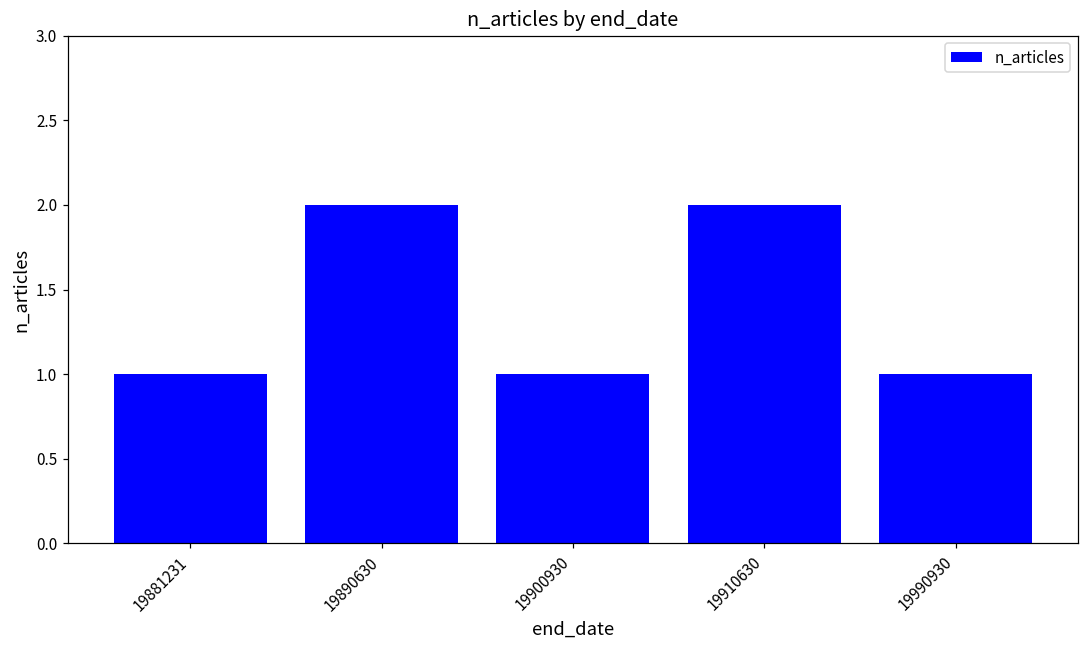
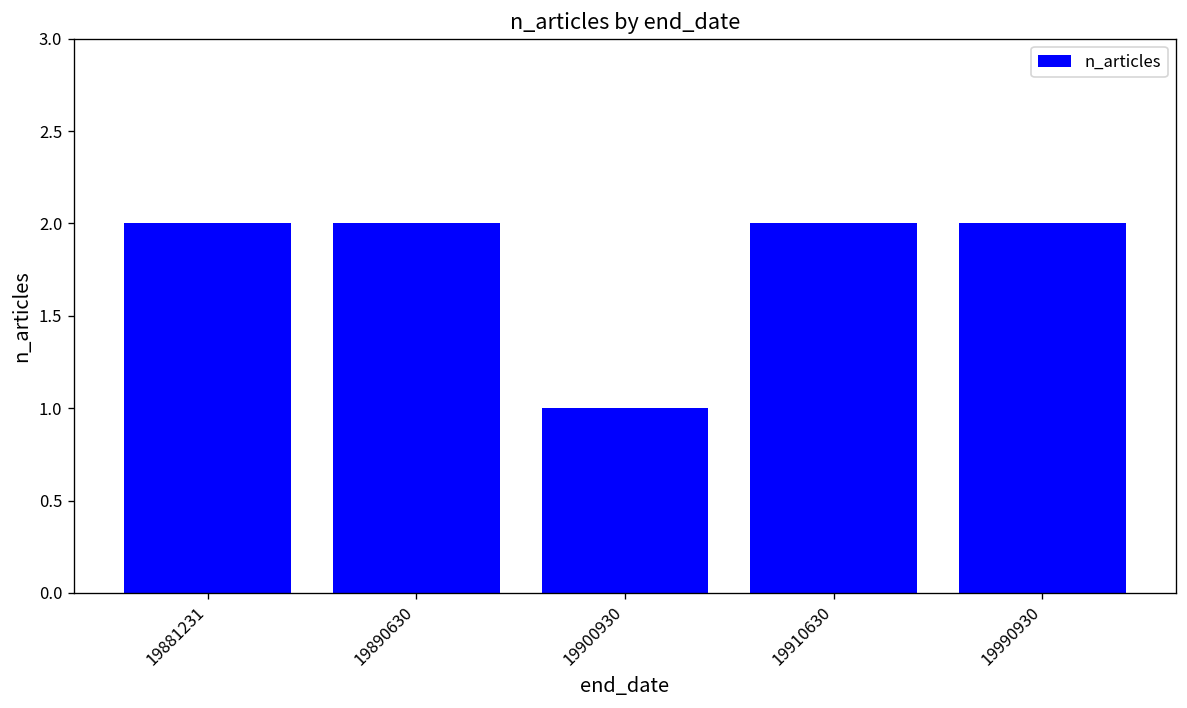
  {
-   "19881231": 1,
+   "19881231": 2,
    "19890630": 2,
    "19900930": 1,
    "19910630": 2,
-   "19990930": 1
+   "19990930": 2
  }
